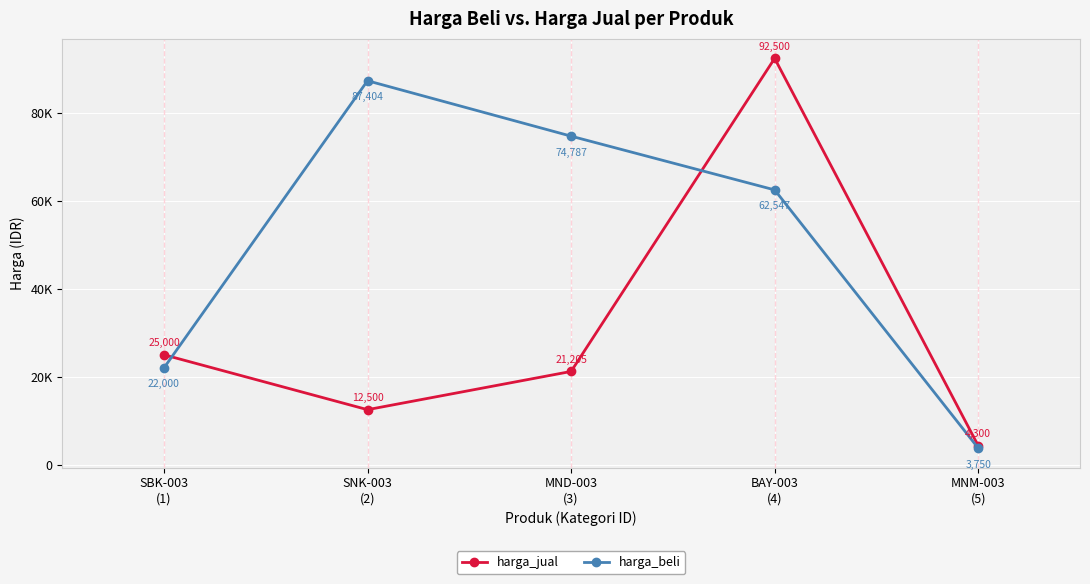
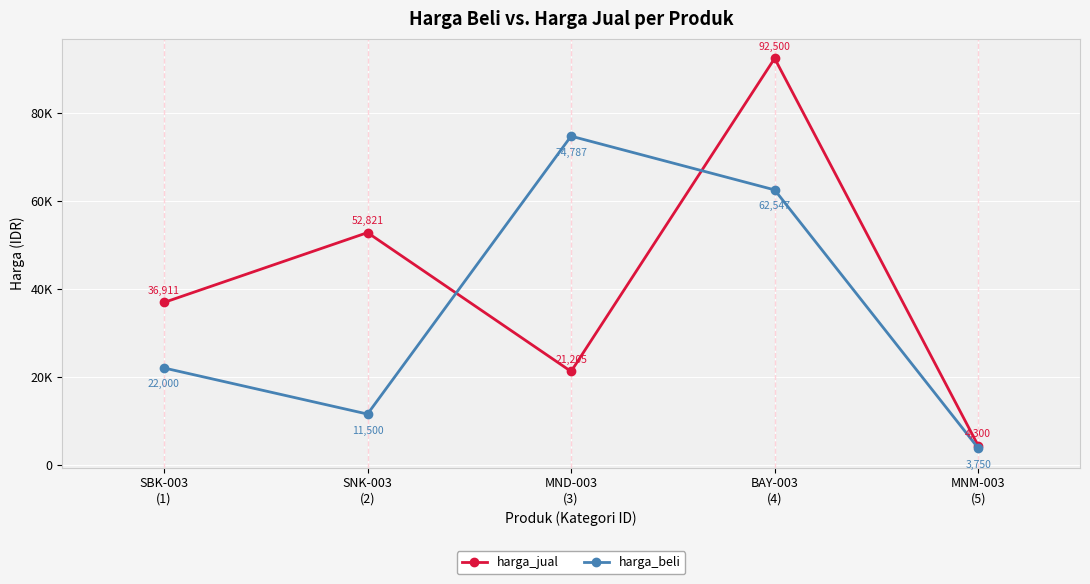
  {
    "harga_jual": {
-     "SBK-003 (1)": "25,000",
-     "SNK-003 (2)": "12,500",
+     "SBK-003 (1)": "36,911",
+     "SNK-003 (2)": "52,821",
      "MND-003 (3)": "21,205",
      "BAY-003 (4)": "92,500"
    },
    "harga_beli": {
      "SBK-003 (1)": "22,000",
-     "SNK-003 (2)": "87,404",
+     "SNK-003 (2)": "11,500",
      "MND-003 (3)": "74,787",
      "BAY-003 (4)": "62,547"
    }
  }
